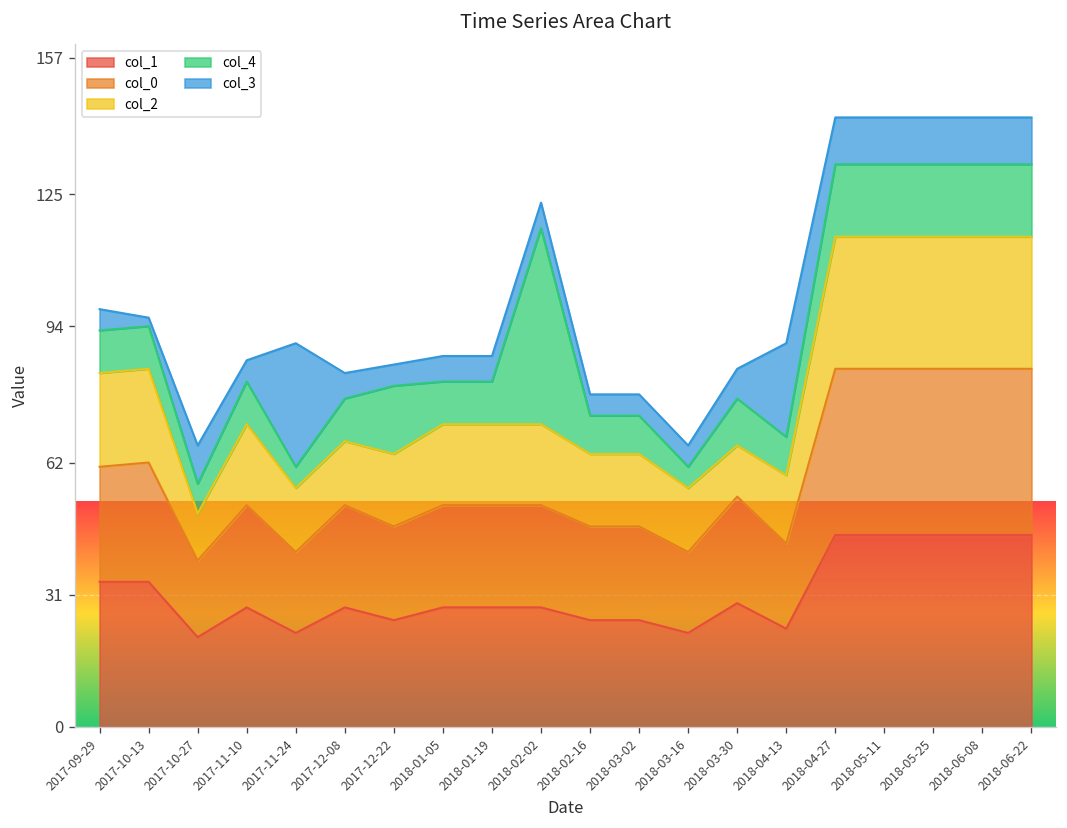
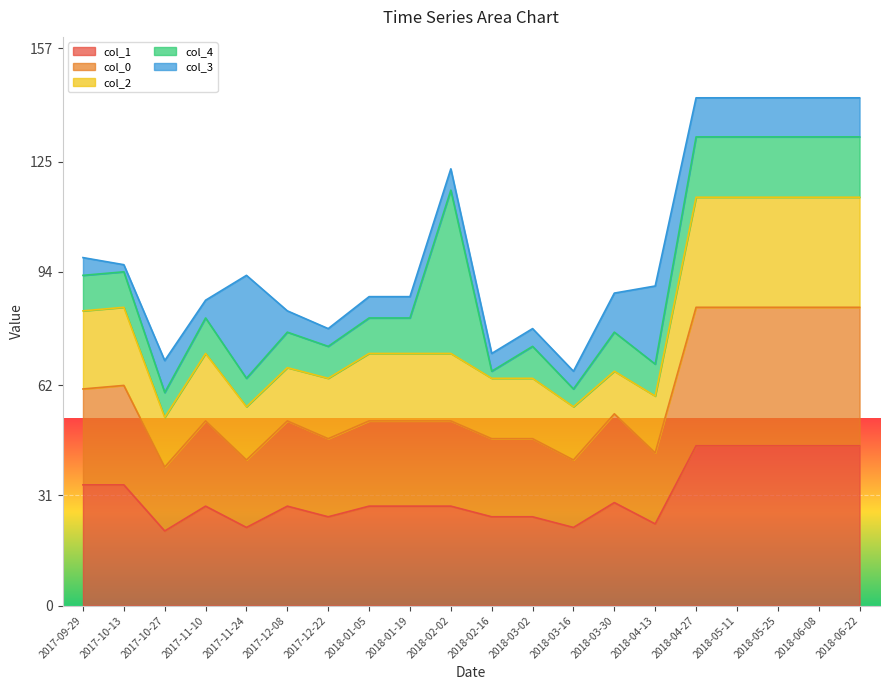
  {
    "col_2": {
      "2017-09-29": 22,
      "2017-10-13": 22,
-     "2017-10-27": 11,
+     "2017-10-27": 14,
      "2017-11-10": 19,
      "2017-11-24": 15,
      "2017-12-08": 15,
      "2017-12-22": 17,
      "2018-01-05": 19,
      "2018-01-19": 19,
      "2018-02-02": 19,
      "2018-02-16": 17,
      "2018-03-02": 17,
      "2018-03-16": 15,
      "2018-03-30": 12,
      "2018-04-13": 16,
      "2018-04-27": 31,
      "2018-05-11": 31,
      "2018-05-25": 31,
      "2018-06-08": 31,
      "2018-06-22": 31
    },
    "col_4": {
      "2017-09-29": 10,
      "2017-10-13": 10,
      "2017-10-27": 7,
      "2017-11-10": 10,
-     "2017-11-24": 5,
+     "2017-11-24": 8,
      "2017-12-08": 10,
-     "2017-12-22": 16,
+     "2017-12-22": 9,
      "2018-01-05": 10,
      "2018-01-19": 10,
      "2018-02-02": 46,
-     "2018-02-16": 9,
+     "2018-02-16": 2,
      "2018-03-02": 9,
      "2018-03-16": 5,
      "2018-03-30": 11,
      "2018-04-13": 9,
      "2018-04-27": 17,
      "2018-05-11": 17,
      "2018-05-25": 17,
      "2018-06-08": 17,
      "2018-06-22": 17
    },
    "col_3": {
      "2017-09-29": 5,
      "2017-10-13": 2,
      "2017-10-27": 9,
      "2017-11-10": 5,
      "2017-11-24": 29,
      "2017-12-08": 6,
      "2017-12-22": 5,
      "2018-01-05": 6,
      "2018-01-19": 6,
      "2018-02-02": 6,
      "2018-02-16": 5,
      "2018-03-02": 5,
      "2018-03-16": 5,
-     "2018-03-30": 7,
+     "2018-03-30": 11,
      "2018-04-13": 22,
      "2018-04-27": 11,
      "2018-05-11": 11,
      "2018-05-25": 11,
      "2018-06-08": 11,
      "2018-06-22": 11
    }
  }
